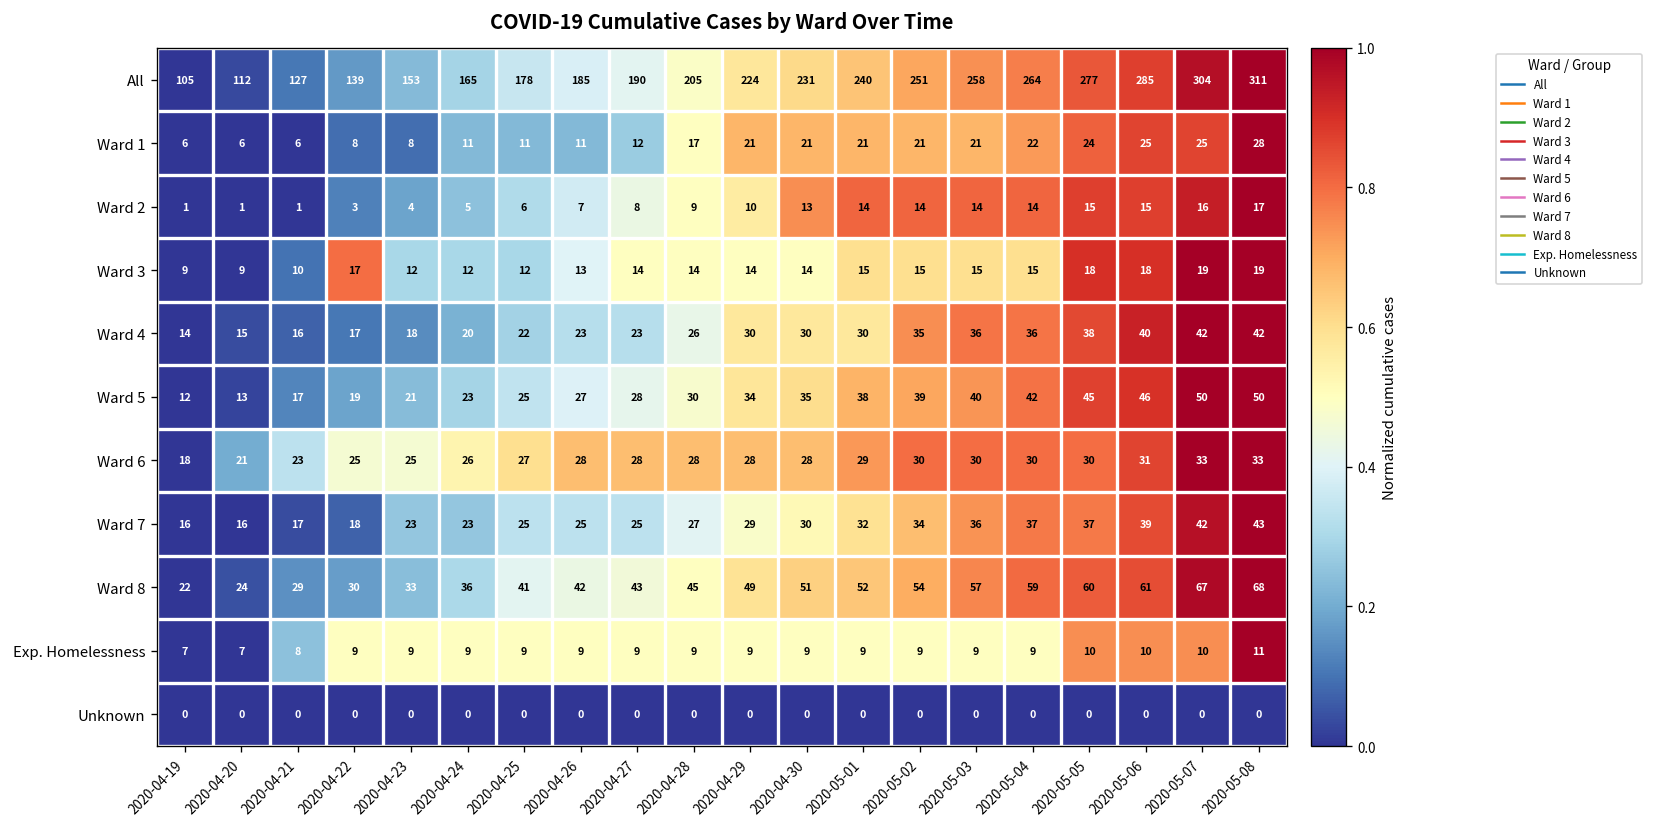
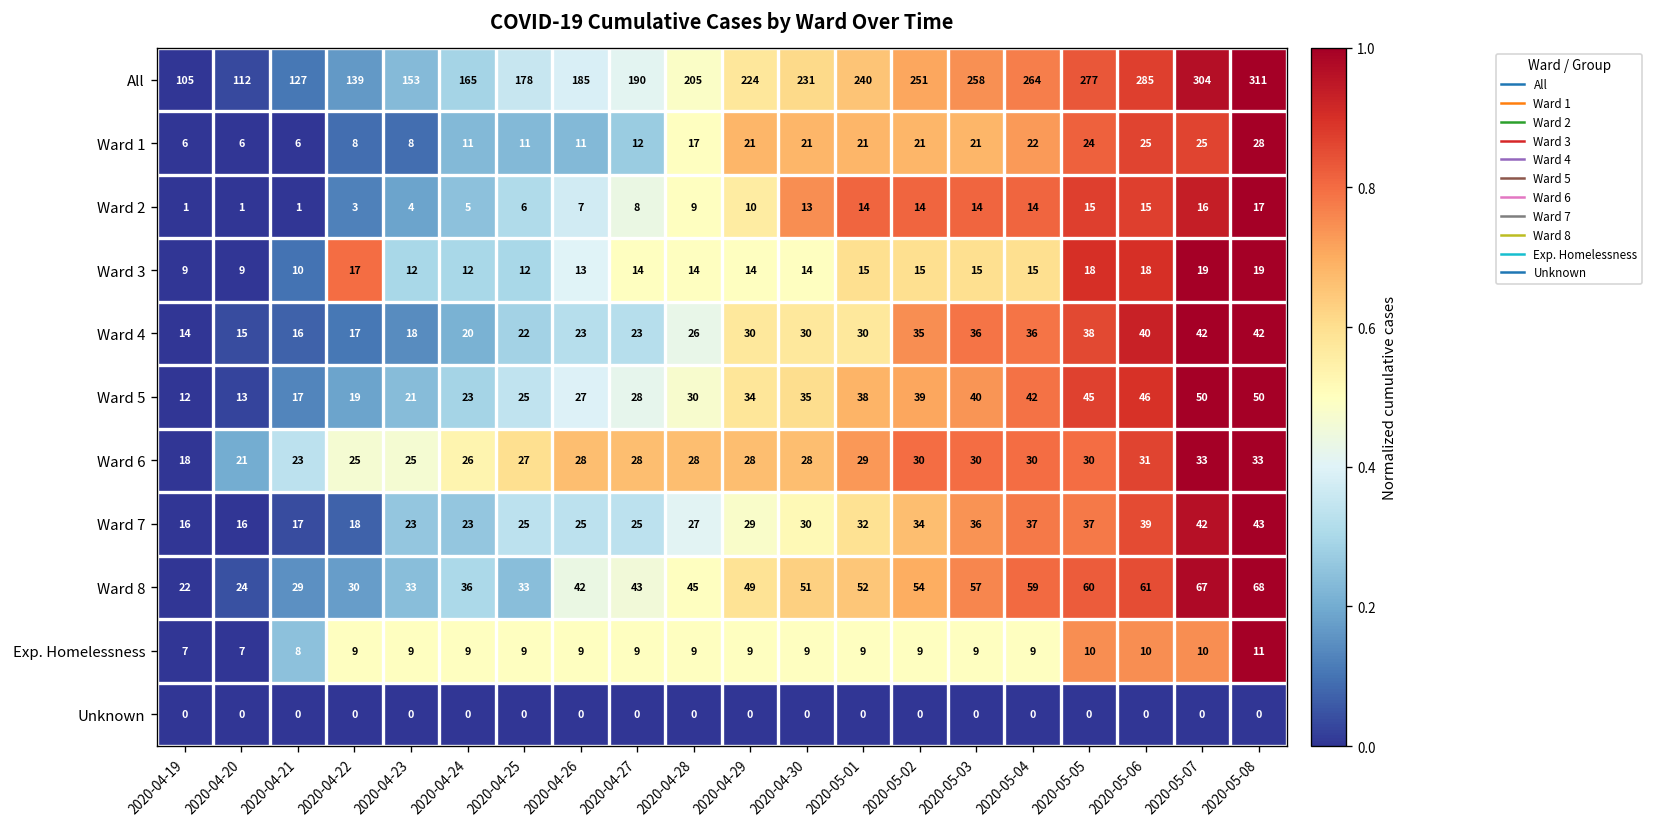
  {
    "Ward 8": {
      "2020-04-19": 22,
      "2020-04-20": 24,
      "2020-04-21": 29,
      "2020-04-22": 30,
      "2020-04-23": 33,
      "2020-04-24": 36,
-     "2020-04-25": 41,
+     "2020-04-25": 33,
      "2020-04-26": 42,
      "2020-04-27": 43,
      "2020-04-28": 45,
      "2020-04-29": 49,
      "2020-04-30": 51,
      "2020-05-01": 52,
      "2020-05-02": 54,
      "2020-05-03": 57,
      "2020-05-04": 59,
      "2020-05-05": 60,
      "2020-05-06": 61,
      "2020-05-07": 67,
      "2020-05-08": 68
    }
  }
